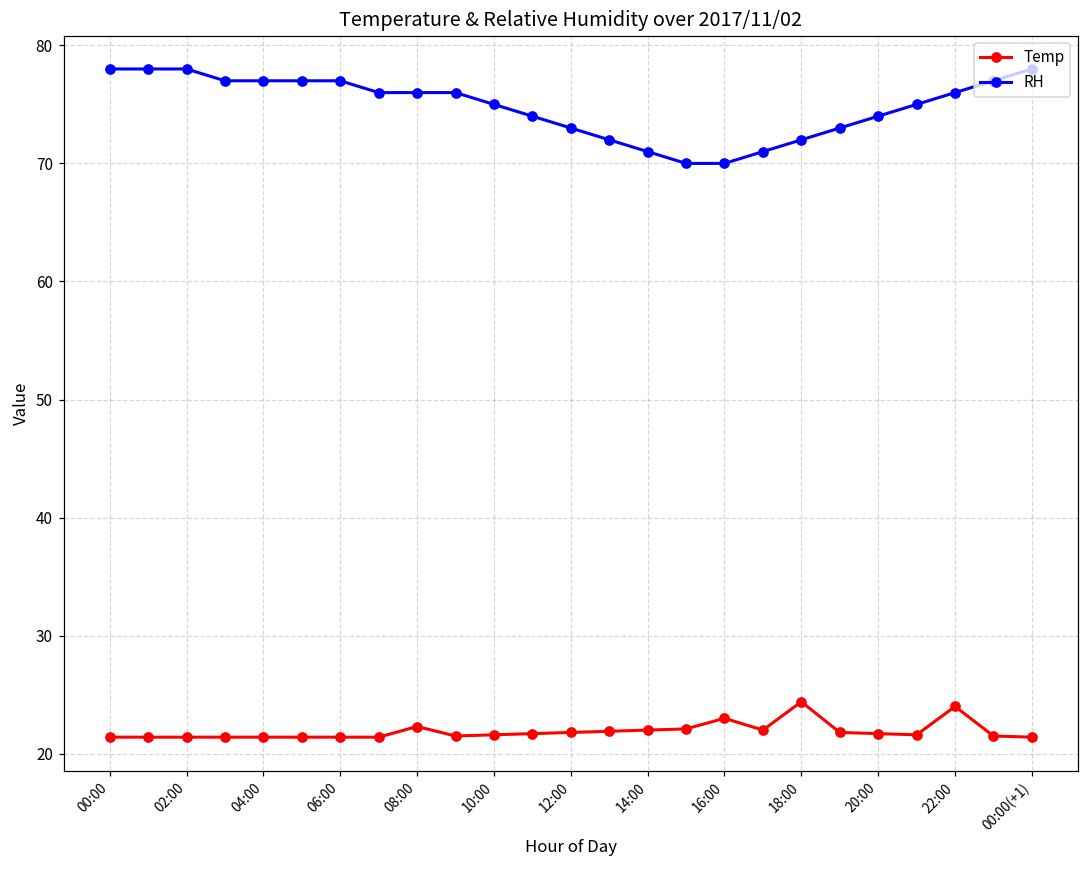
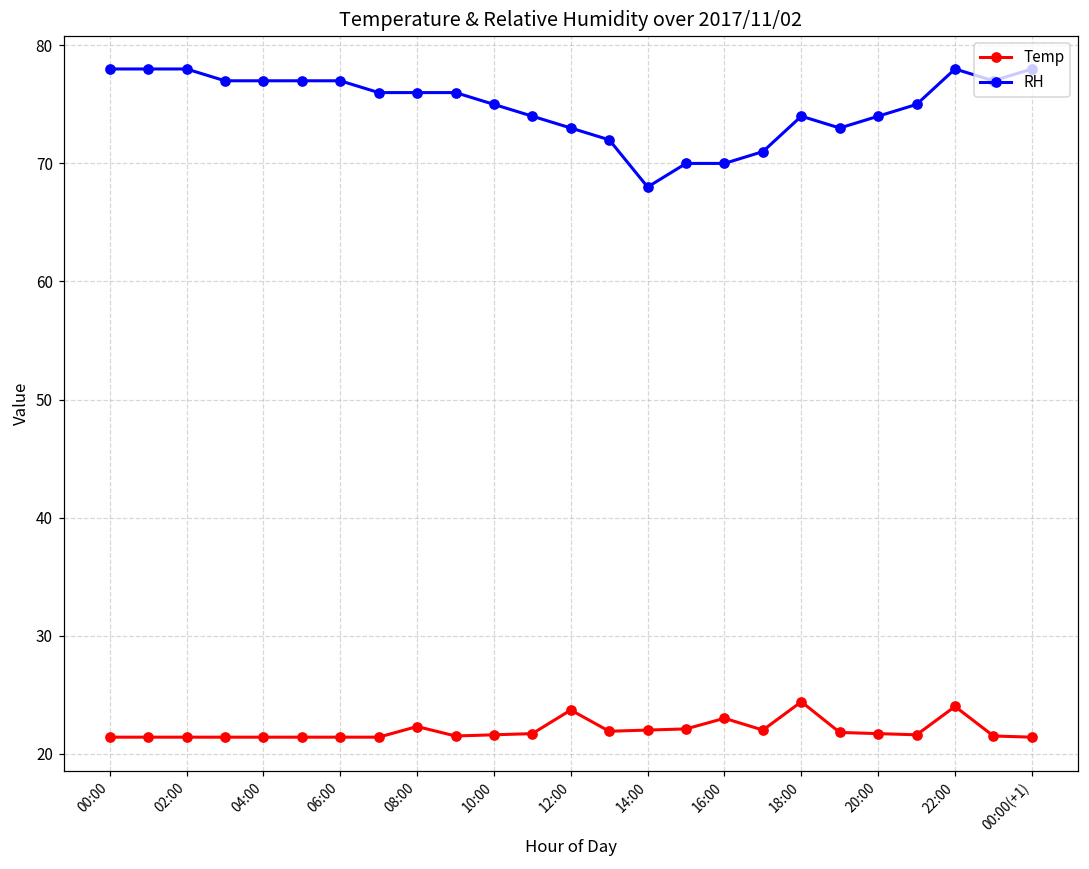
  {
    "Temp": {
      "00:00": 21.4,
      "02:00": 21.4,
      "04:00": 21.4,
      "06:00": 21.4,
      "08:00": 22.3,
      "10:00": 21.6,
-     "12:00": 21.8,
+     "12:00": 23.7,
      "14:00": 22.0,
      "16:00": 23.0,
      "18:00": 24.4,
      "20:00": 21.7,
      "22:00": 24.0,
      "00:00(+1)": 21.4
    },
    "RH": {
      "00:00": 78,
      "02:00": 78,
      "04:00": 77,
      "06:00": 77,
      "08:00": 76,
      "10:00": 75,
      "12:00": 73,
-     "14:00": 71,
+     "14:00": 68,
      "16:00": 70,
-     "18:00": 72,
+     "18:00": 74,
      "20:00": 74,
-     "22:00": 76
+     "22:00": 78
    }
  }
